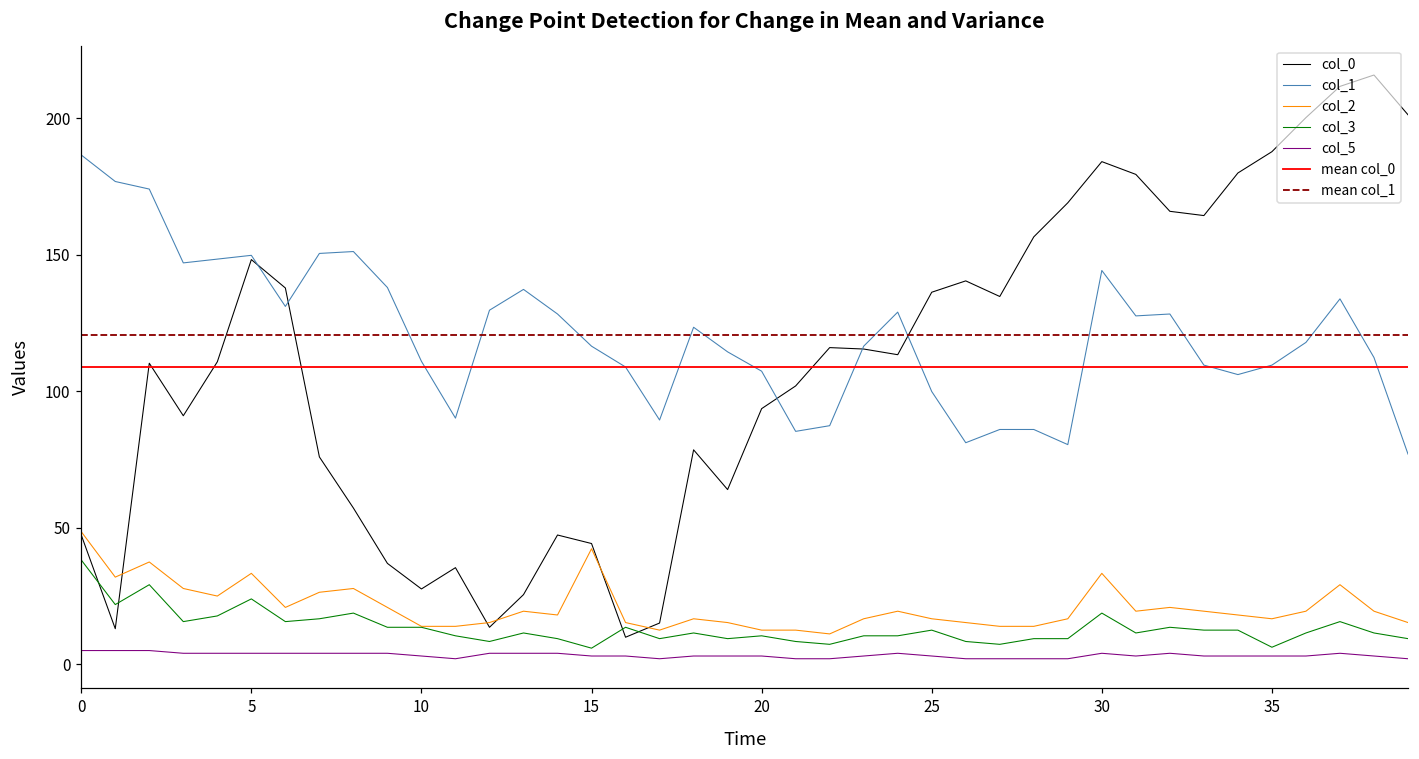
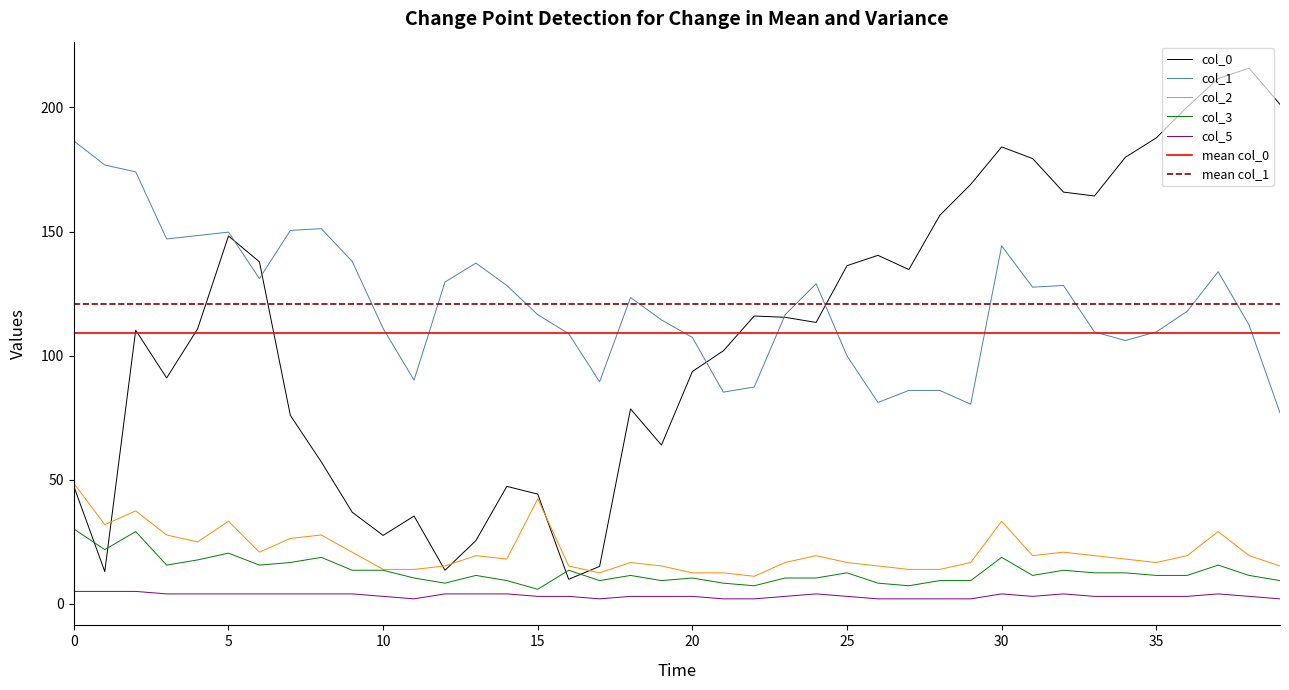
  {
    "col_0": {
      "0": 47,
      "5": 148,
      "10": 28,
      "15": 44,
      "20": 94,
      "25": 136,
      "30": 184,
      "35": 188
    },
    "col_1": {
      "0": 187,
      "5": 150,
      "10": 111,
      "15": 116,
      "20": 107,
      "25": 100,
      "30": 144,
      "35": 110
    },
    "col_2": {
      "0": 49,
      "5": 33,
      "15": 42,
      "20": 12,
      "25": 17,
      "30": 33,
      "35": 17
    },
    "col_3": {
-     "0": 38,
-     "5": 24,
+     "0": 30,
+     "5": 20,
      "15": 6,
      "20": 10,
      "25": 12,
      "30": 19,
-     "35": 6
+     "35": 11
    },
    "col_5": {
      "0": 5,
      "5": 4,
      "10": 3,
      "15": 3,
      "20": 3,
      "25": 3,
      "30": 4,
      "35": 3
    }
  }
